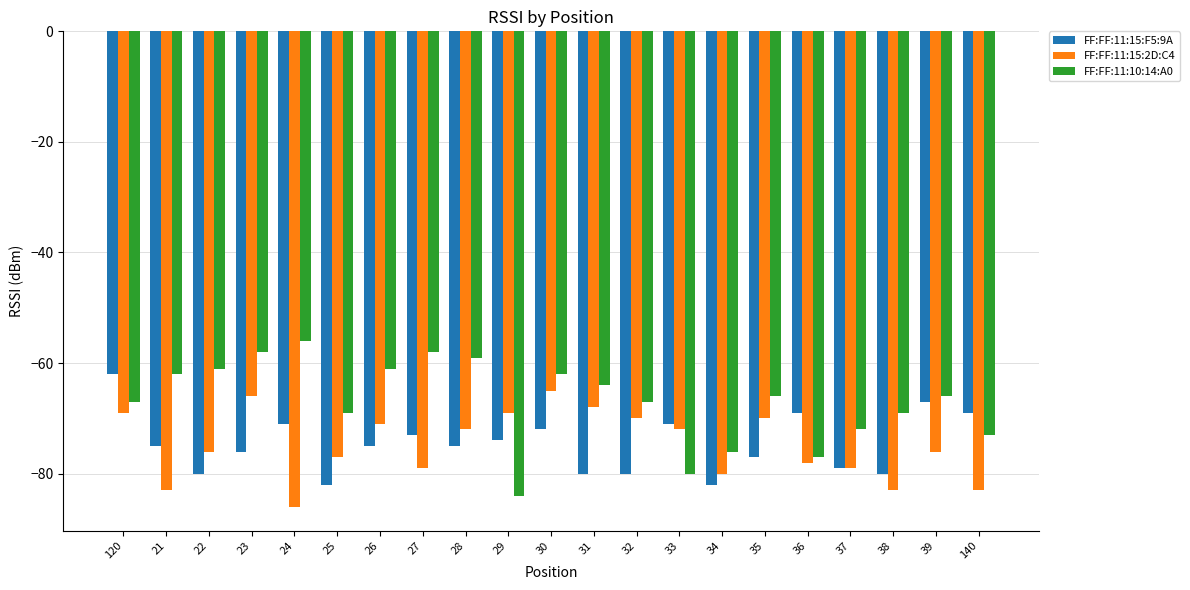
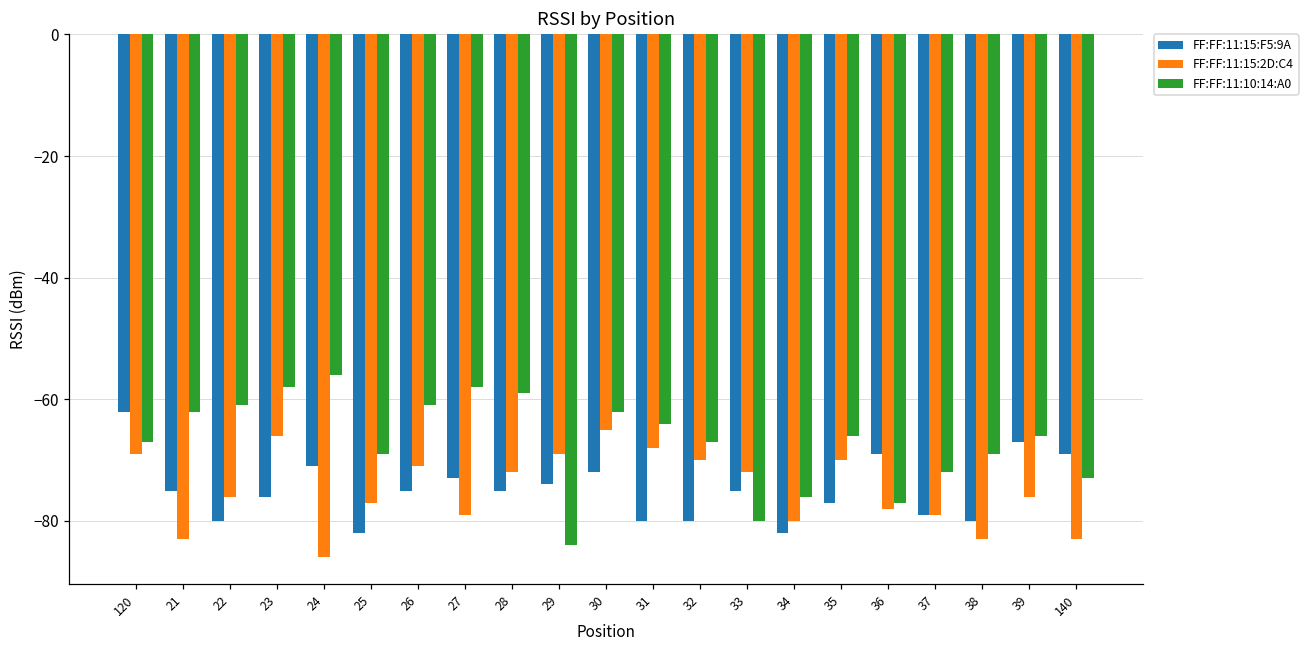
  {
    "FF:FF:11:15:F5:9A": {
      "120": -62,
      "21": -75,
      "22": -80,
      "23": -76,
      "24": -71,
      "25": -82,
      "26": -75,
      "27": -73,
      "28": -75,
      "29": -74,
      "30": -72,
      "31": -80,
      "32": -80,
-     "33": -71,
+     "33": -75,
      "34": -82,
      "35": -77,
      "36": -69,
      "37": -79,
      "38": -80,
      "39": -67,
      "140": -69
    },
    "FF:FF:11:15:2D:C4": {
      "120": -69,
      "21": -83,
      "22": -76,
      "23": -66,
      "24": -86,
      "25": -77,
      "26": -71,
      "27": -79,
      "28": -72,
      "29": -69,
      "30": -65,
      "31": -68,
      "32": -70,
      "33": -72,
      "34": -80,
      "35": -70,
      "36": -78,
      "37": -79,
      "38": -83,
      "39": -76,
      "140": -83
    },
    "FF:FF:11:10:14:A0": {
      "120": -67,
      "21": -62,
      "22": -61,
      "23": -58,
      "24": -56,
      "25": -69,
      "26": -61,
      "27": -58,
      "28": -59,
      "29": -84,
      "30": -62,
      "31": -64,
      "32": -67,
      "33": -80,
      "34": -76,
      "35": -66,
      "36": -77,
      "37": -72,
      "38": -69,
      "39": -66,
      "140": -73
    }
  }
